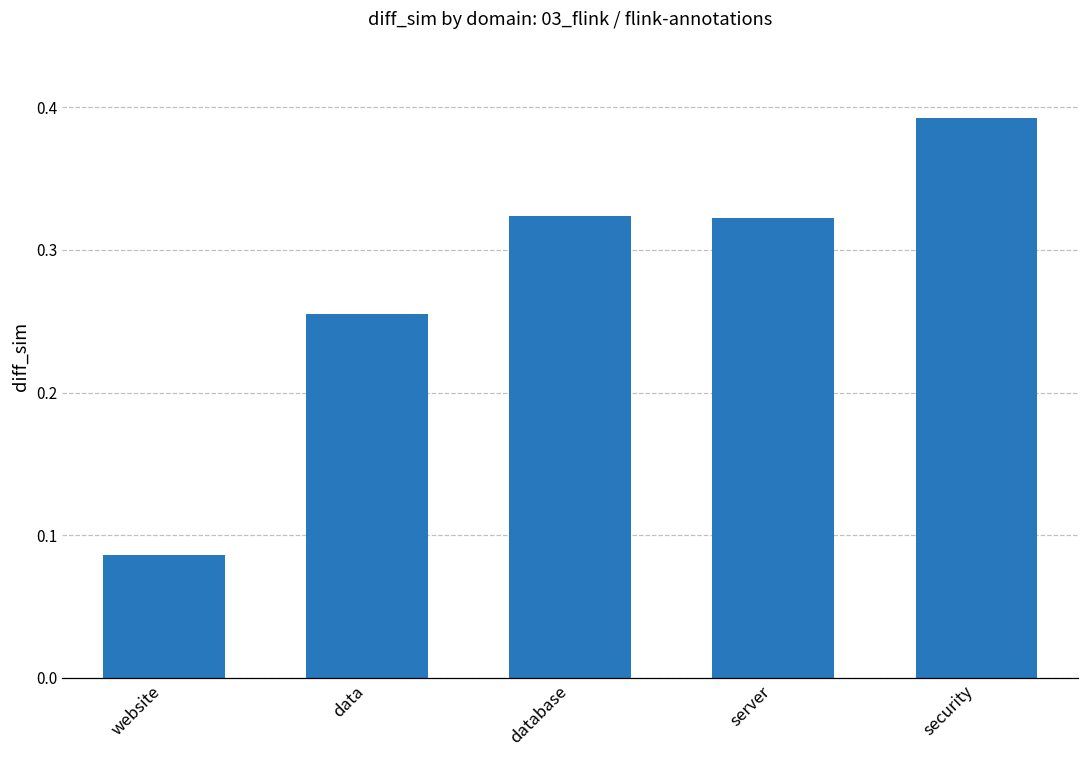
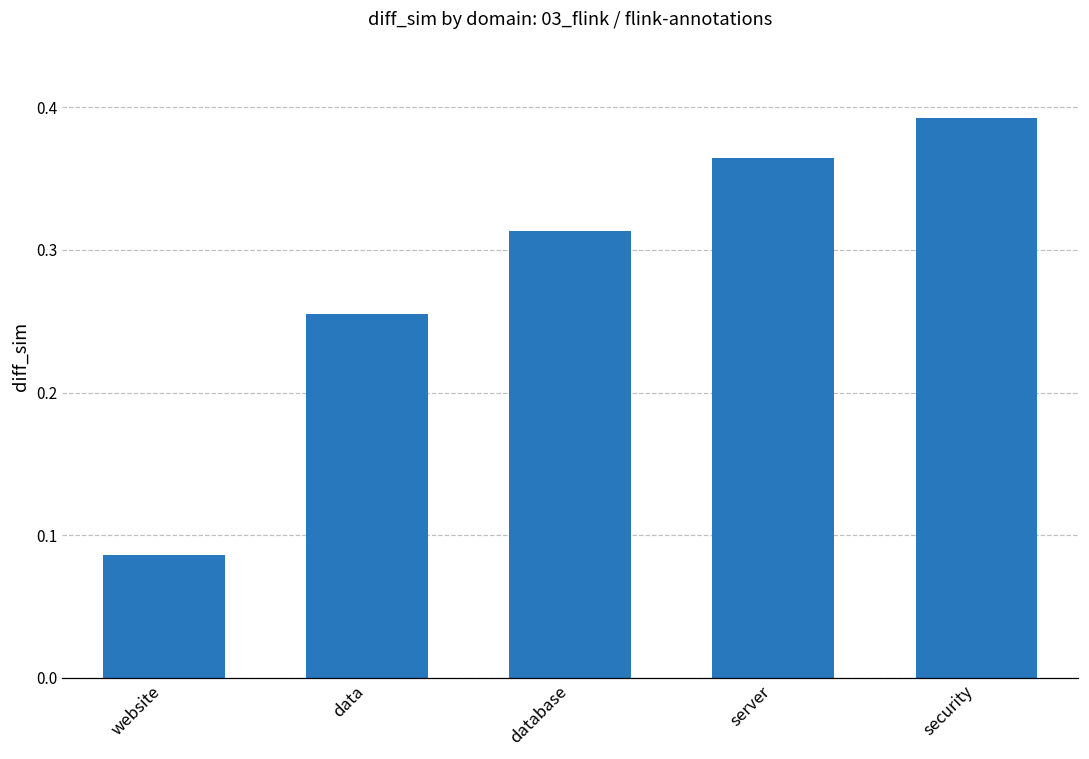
  {
    "website": 0.086,
    "data": 0.255,
-   "database": 0.324,
-   "server": 0.322,
+   "database": 0.313,
+   "server": 0.365,
    "security": 0.392
  }
